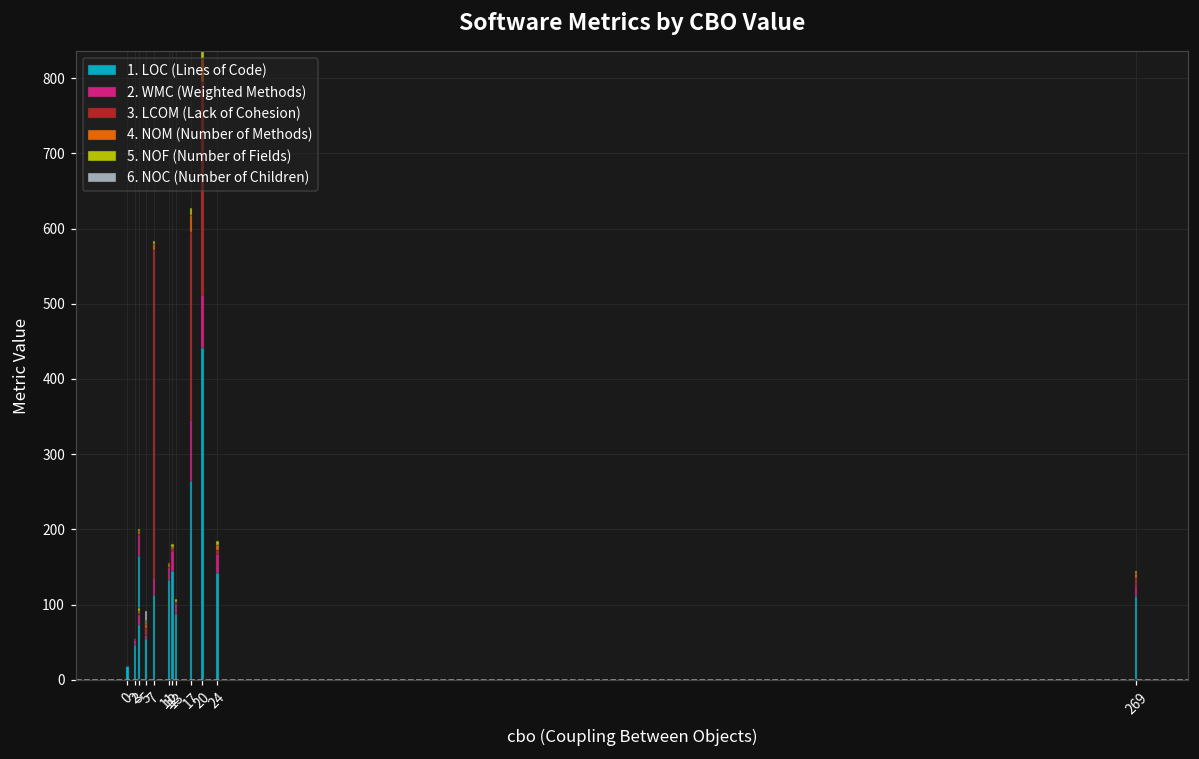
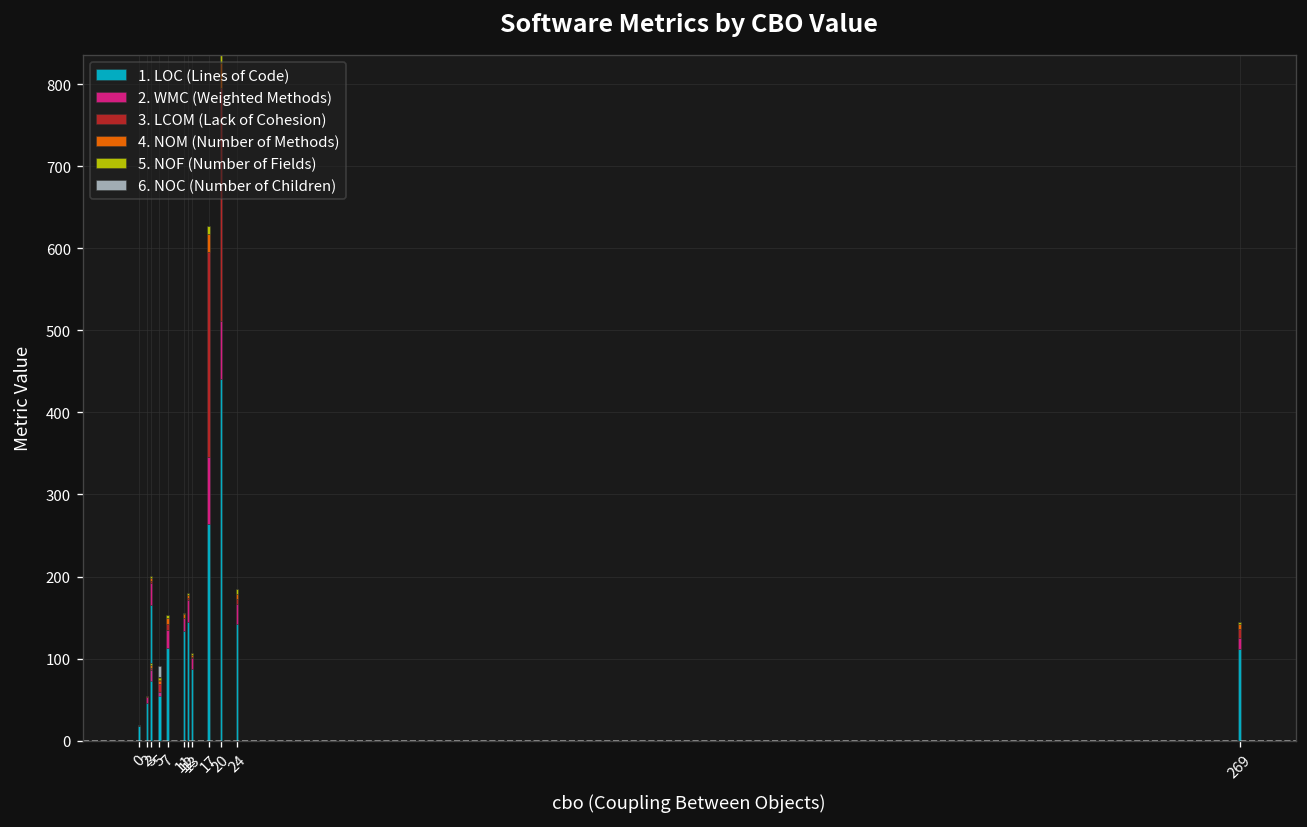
  {
    "2. WMC (Weighted Methods)": {
      "2": 10,
      "7": 20,
      "11": 20,
      "12": 30,
      "13": 10,
      "17": 80,
      "20": 70,
      "24": 30,
      "269": 10
    },
    "3. LCOM (Lack of Cohesion)": {
      "2": 0,
-     "7": 440,
+     "7": 10,
      "11": 0,
      "17": 250,
      "24": 10,
      "269": 10
    },
    "4. NOM (Number of Methods)": {
      "7": 10,
      "11": 0,
      "17": 20,
      "24": 10,
      "269": 10
    },
    "5. NOF (Number of Fields)": {
      "2": 0,
      "7": 0,
      "17": 10,
      "20": 10,
      "24": 10
    },
    "6. NOC (Number of Children)": {
      "2": 0,
      "7": 0,
      "11": 0,
      "12": 0,
      "13": 0,
      "17": 0,
      "20": 0,
      "24": 0,
      "269": 0
    }
  }
